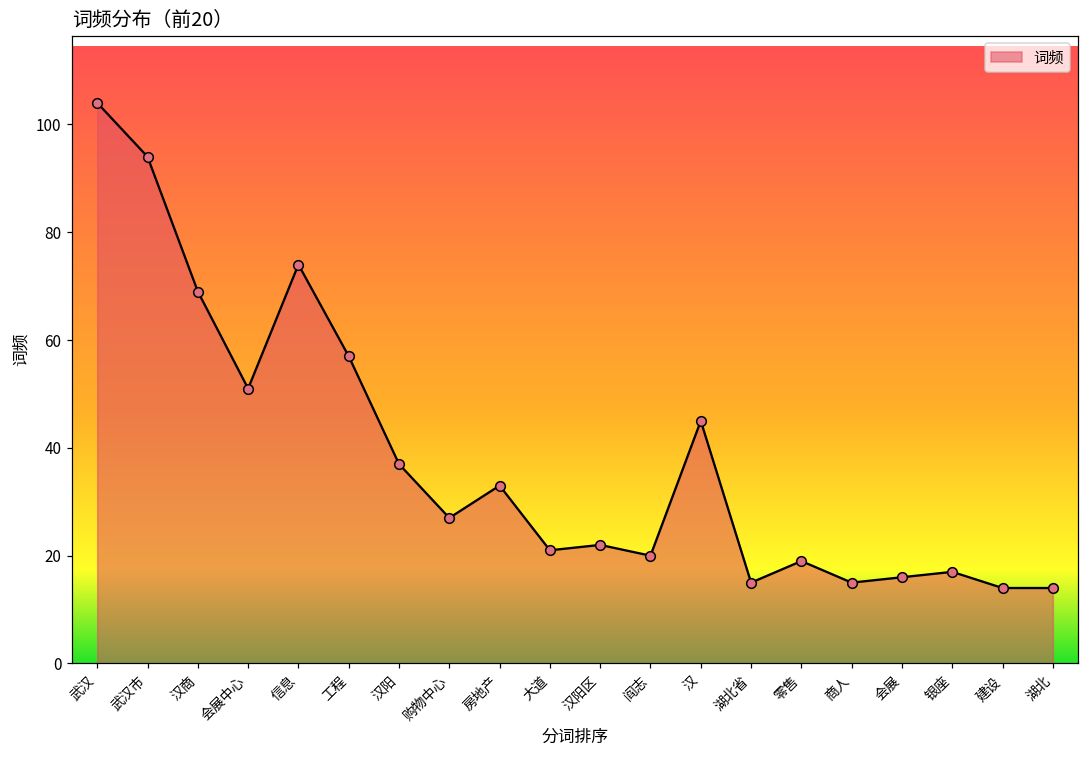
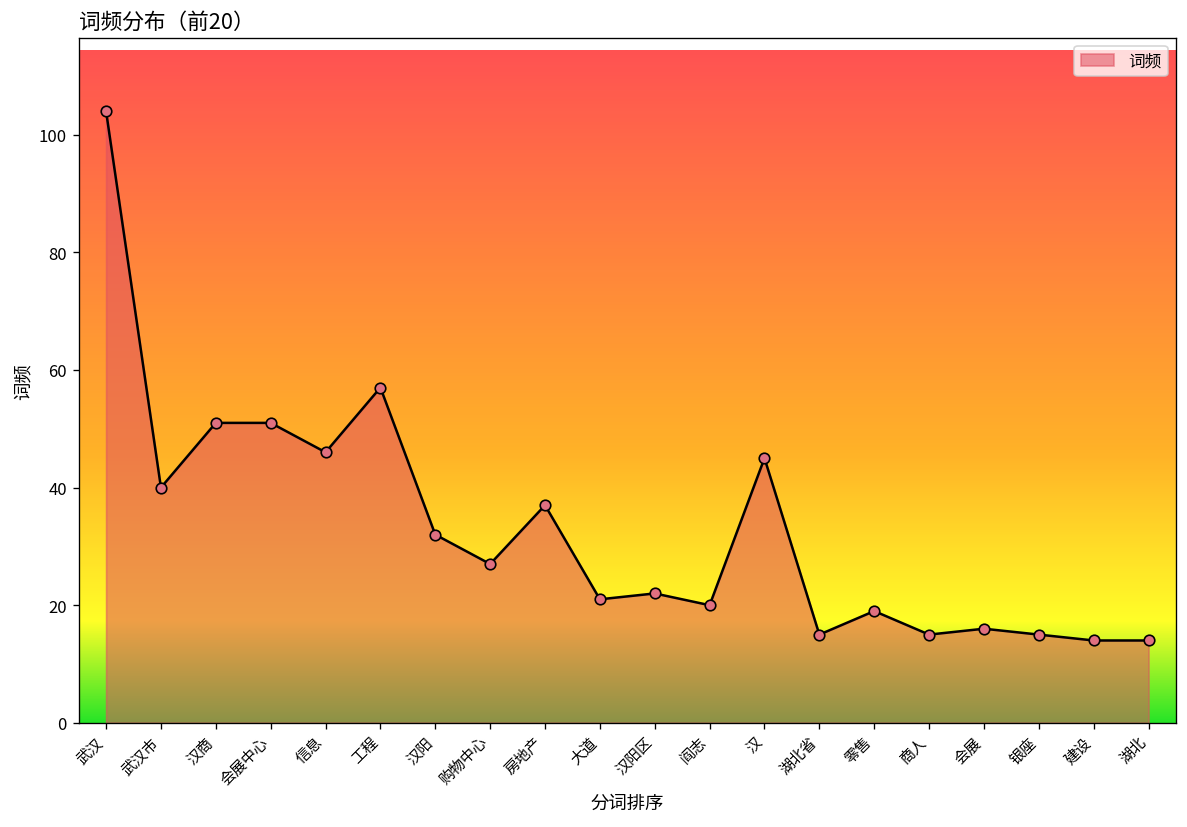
  {
    "武汉": 104,
-   "武汉市": 94,
-   "汉商": 69,
+   "武汉市": 40,
+   "汉商": 51,
    "会展中心": 51,
-   "信息": 74,
+   "信息": 46,
    "工程": 57,
-   "汉阳": 37,
+   "汉阳": 32,
    "购物中心": 27,
-   "房地产": 33,
+   "房地产": 37,
    "大道": 21,
    "汉阳区": 22,
    "阎志": 20,
    "汉": 45,
    "湖北省": 15,
    "零售": 19,
    "商人": 15,
    "会展": 16,
-   "银座": 17,
+   "银座": 15,
    "建设": 14,
    "湖北": 14
  }
